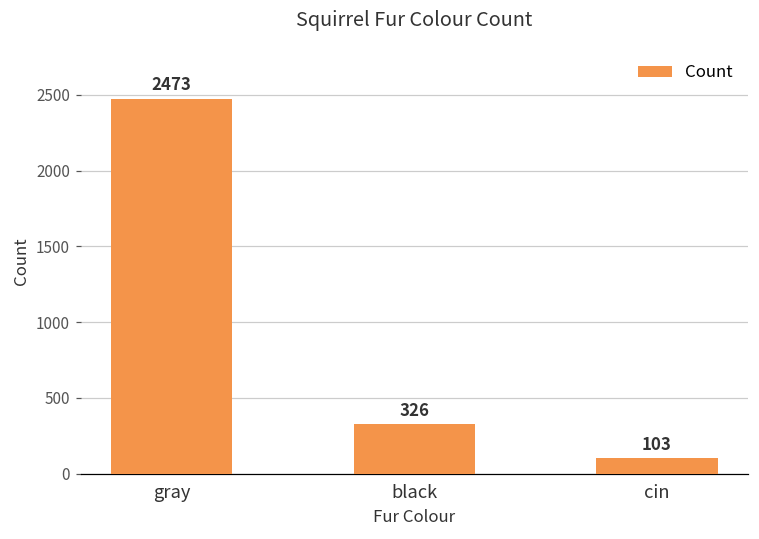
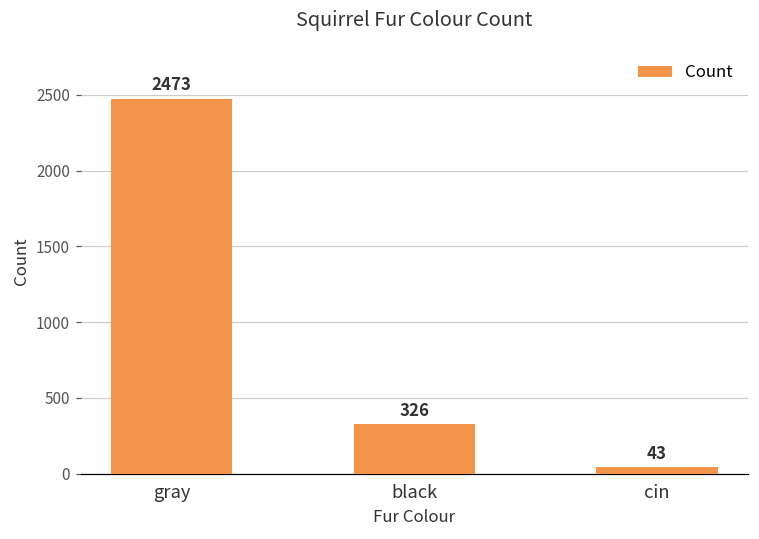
  {
    "gray": 2473,
    "black": 326,
-   "cin": 103
+   "cin": 43
  }
